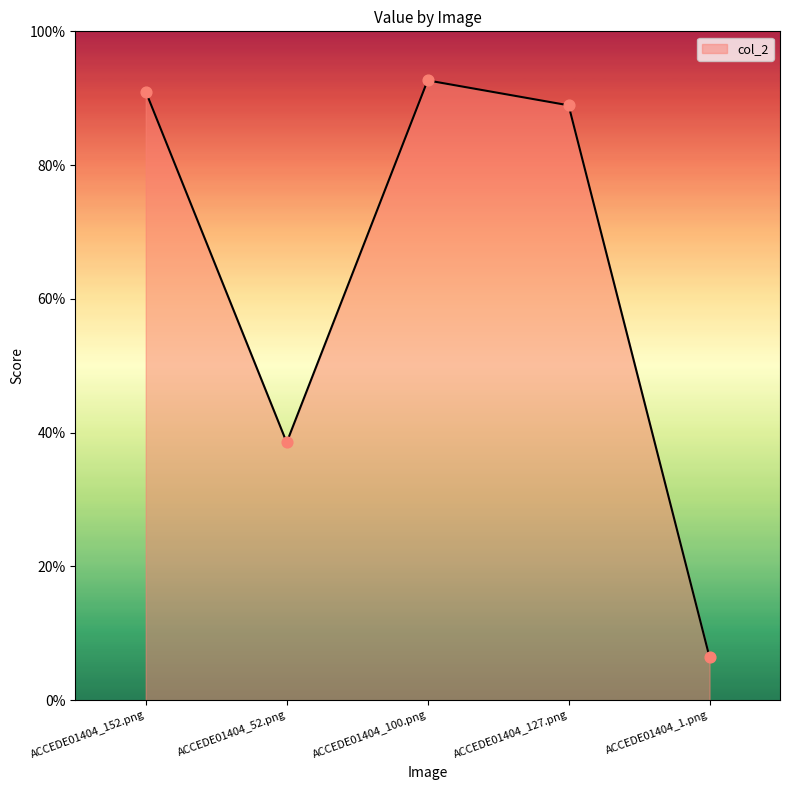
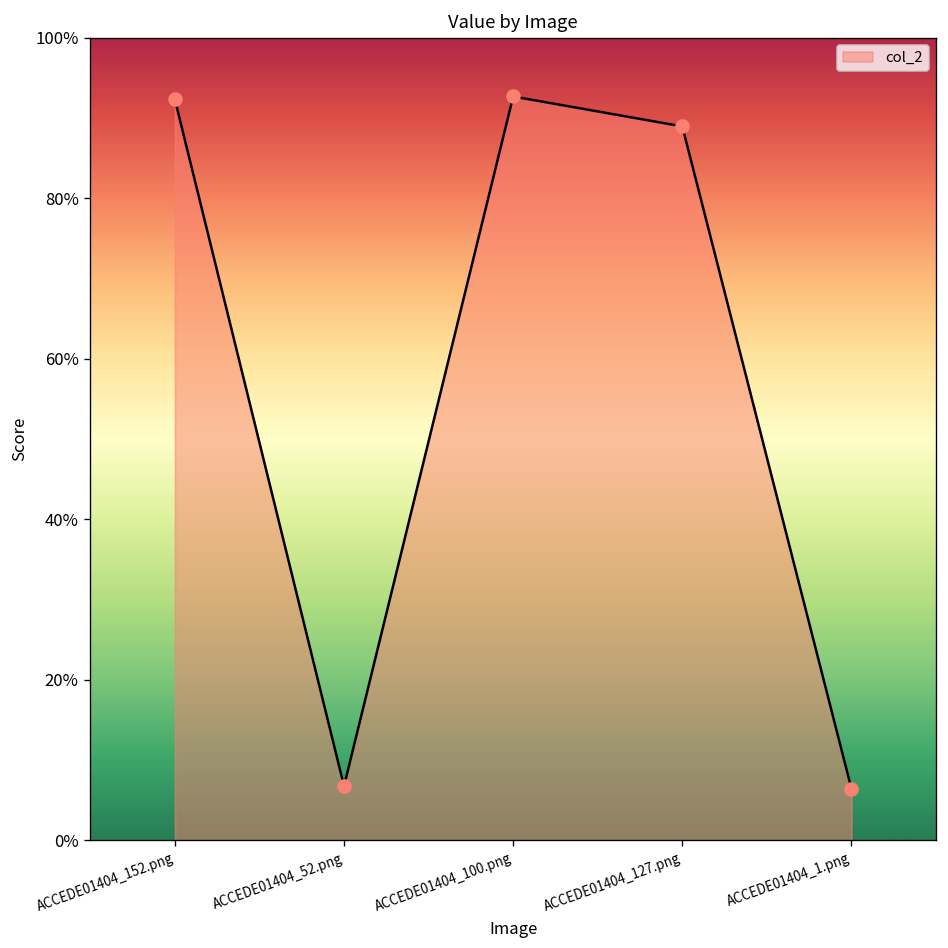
  {
-   "ACCEDE01404_152.png": "91%",
-   "ACCEDE01404_52.png": "39%",
+   "ACCEDE01404_152.png": "92%",
+   "ACCEDE01404_52.png": "7%",
    "ACCEDE01404_100.png": "93%",
    "ACCEDE01404_127.png": "89%",
    "ACCEDE01404_1.png": "6%"
  }
